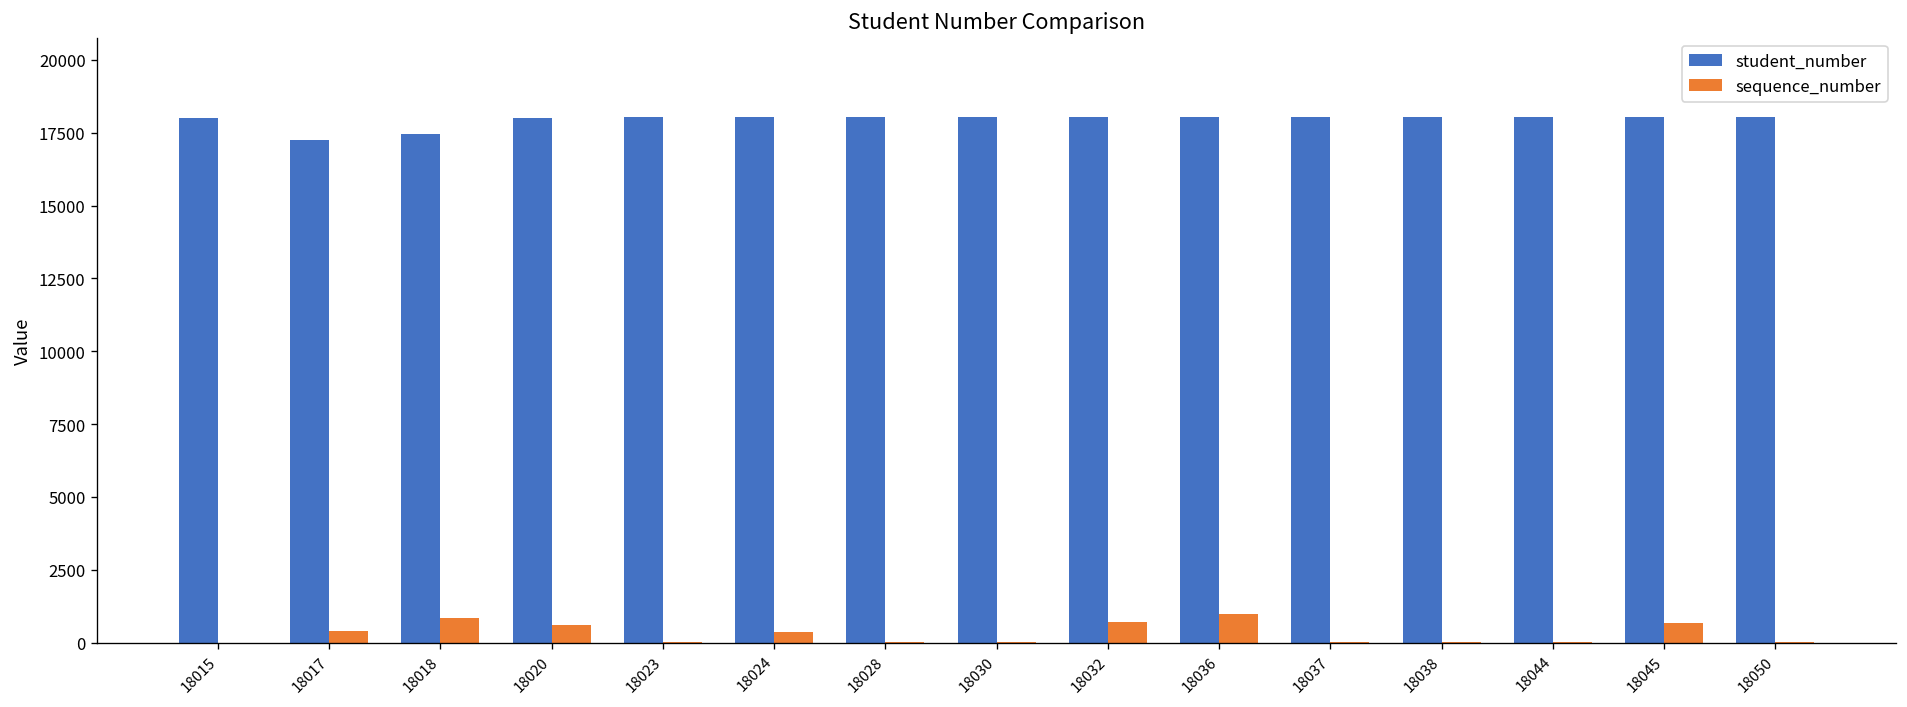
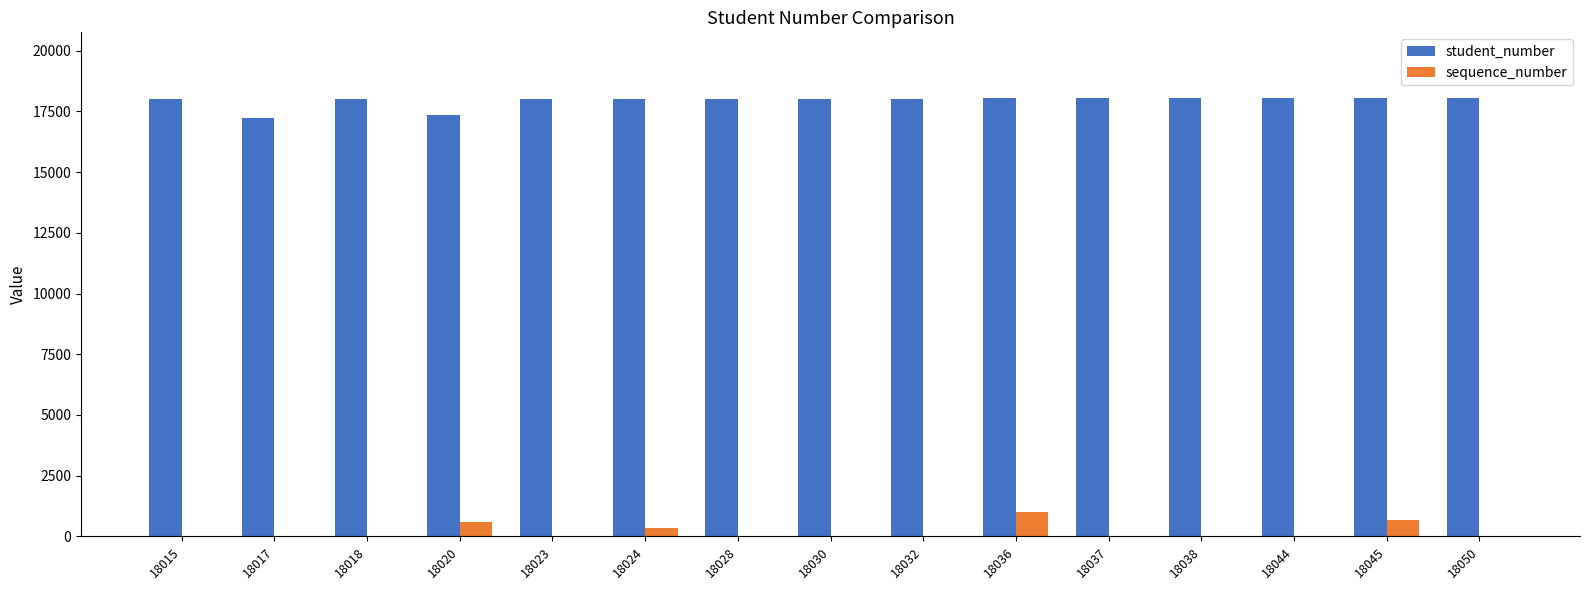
  {
    "student_number": {
      "18015": 18000,
      "18017": 17200,
-     "18018": 17400,
-     "18020": 18000,
+     "18018": 18000,
+     "18020": 17400,
      "18023": 18000,
      "18024": 18000,
      "18028": 18000,
      "18030": 18000,
      "18032": 18000,
      "18036": 18000,
      "18037": 18000,
      "18038": 18000,
      "18044": 18000,
      "18045": 18000,
      "18050": 18100
    },
    "sequence_number": {
-     "18017": 400,
-     "18018": 900,
+     "18017": 0,
+     "18018": 0,
      "18020": 600,
      "18024": 400,
-     "18032": 700,
+     "18032": 0,
      "18036": 1000,
      "18045": 700
    }
  }
